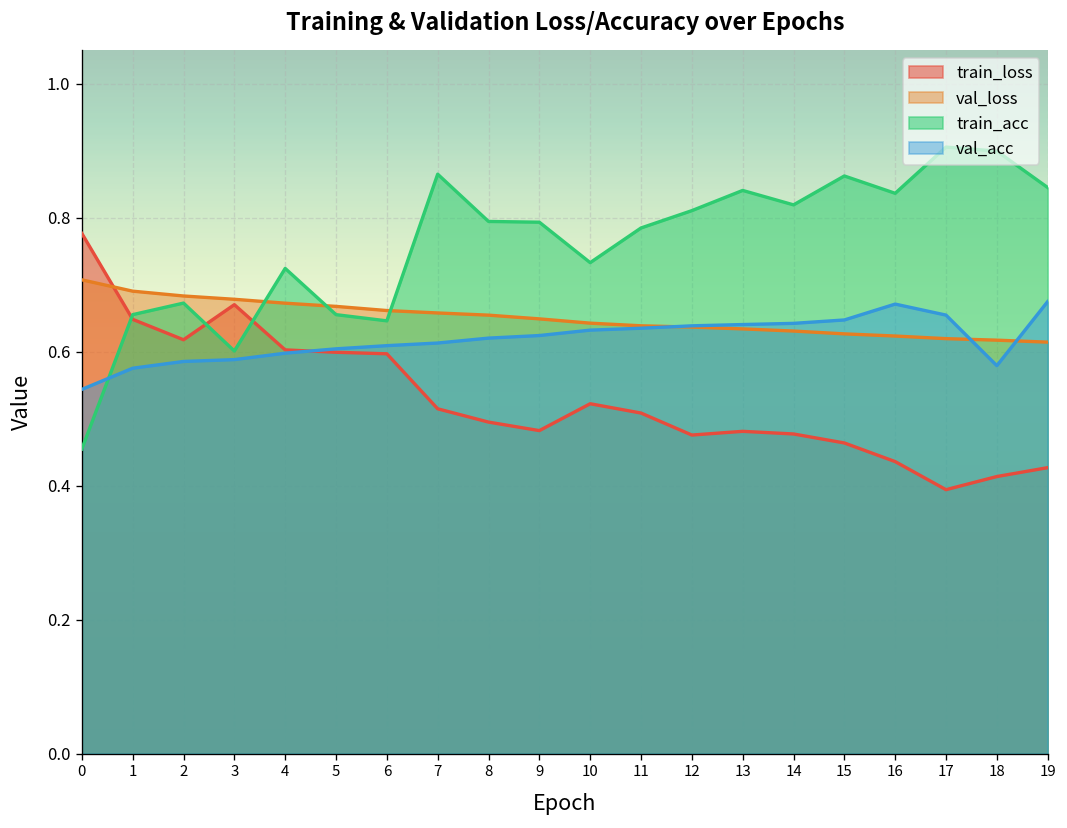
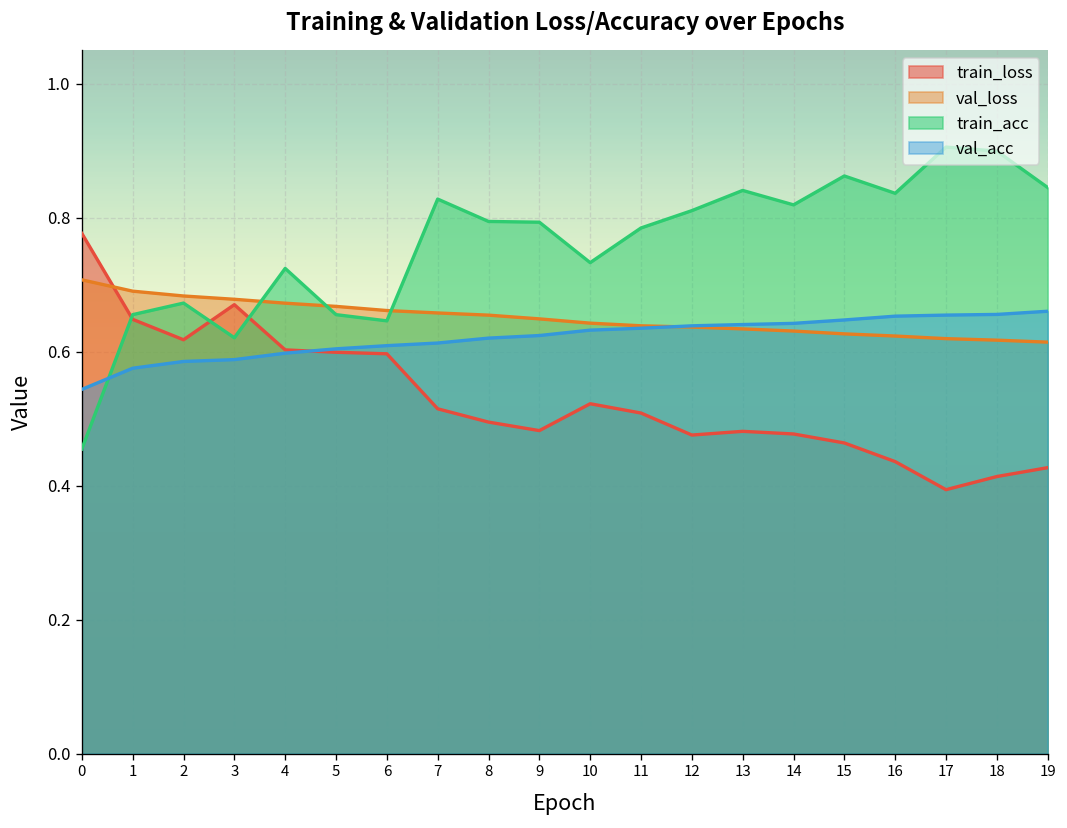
  {
    "train_acc": {
      "0": 0.45,
      "1": 0.66,
      "2": 0.67,
-     "3": 0.60,
+     "3": 0.62,
      "4": 0.72,
      "5": 0.66,
      "6": 0.65,
-     "7": 0.86,
+     "7": 0.83,
      "8": 0.79,
      "9": 0.79,
      "10": 0.73,
      "11": 0.78,
      "12": 0.81,
      "13": 0.84,
      "14": 0.82,
      "15": 0.86,
      "16": 0.84,
      "19": 0.84
    },
    "val_acc": {
      "0": 0.54,
      "1": 0.58,
      "2": 0.59,
      "3": 0.59,
      "4": 0.60,
      "5": 0.60,
      "6": 0.61,
      "7": 0.61,
      "8": 0.62,
      "9": 0.62,
      "10": 0.63,
      "13": 0.64,
      "14": 0.64,
      "15": 0.65,
-     "16": 0.67,
+     "16": 0.65,
      "17": 0.65,
-     "18": 0.58,
-     "19": 0.67
+     "18": 0.66,
+     "19": 0.66
    }
  }
